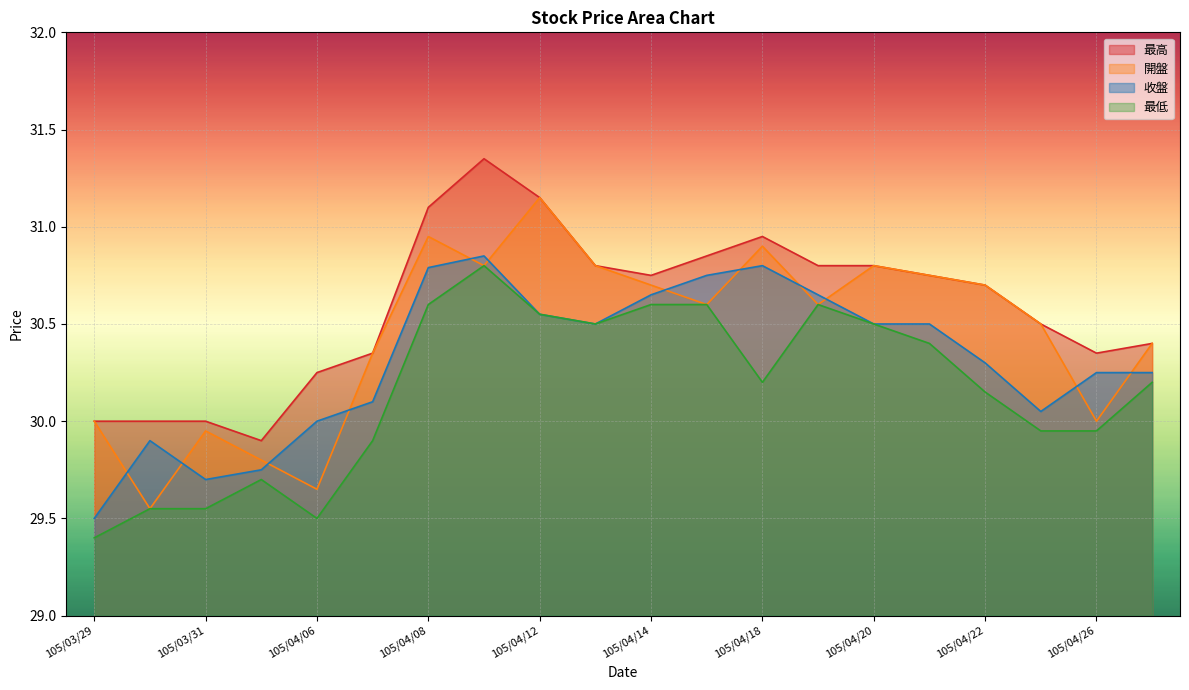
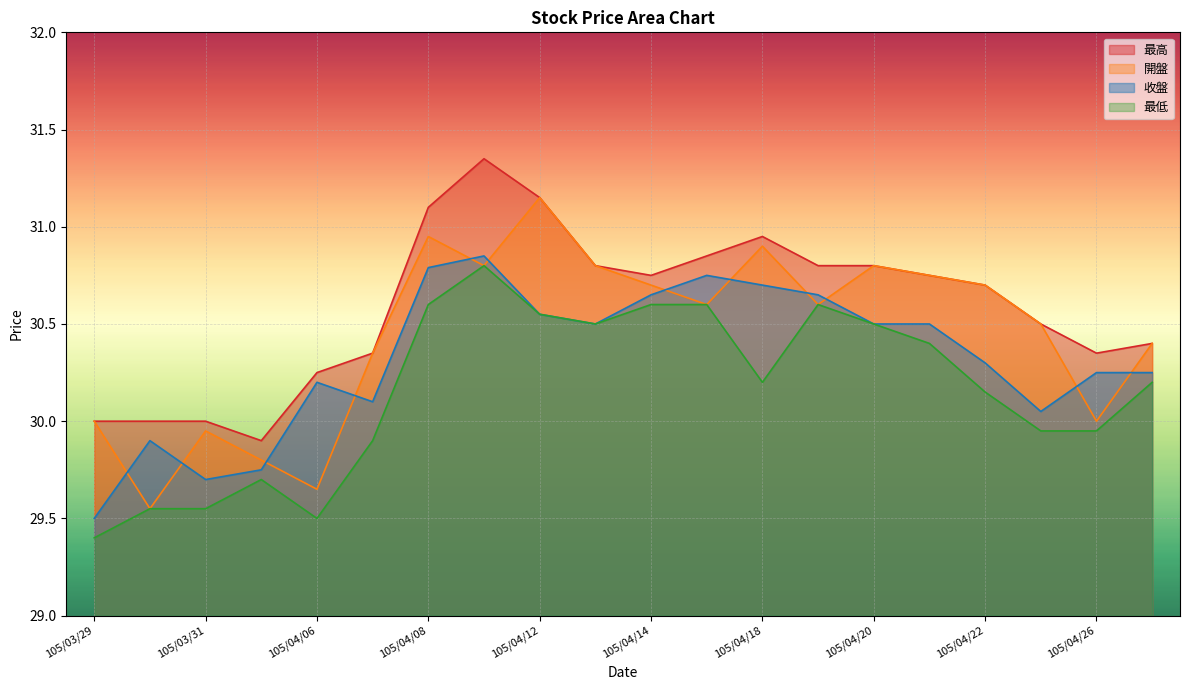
  {
    "收盤": {
      "105/03/29": 29.5,
      "105/03/31": 29.7,
-     "105/04/06": 30.0,
+     "105/04/06": 30.2,
      "105/04/08": 30.8,
      "105/04/14": 30.65,
-     "105/04/18": 30.8,
+     "105/04/18": 30.7,
      "105/04/22": 30.3,
      "105/04/26": 30.25
    },
    "最低": {
      "105/03/29": 29.4,
      "105/03/31": 29.55,
      "105/04/06": 29.5,
      "105/04/08": 30.6,
      "105/04/14": 30.6,
      "105/04/18": 30.2,
      "105/04/22": 30.15,
      "105/04/26": 29.95
    }
  }
